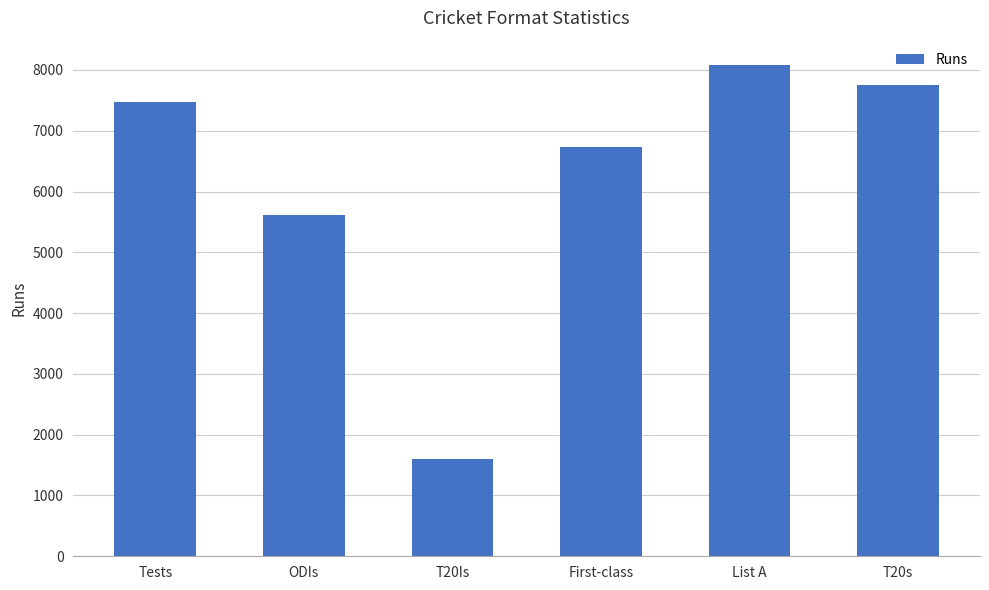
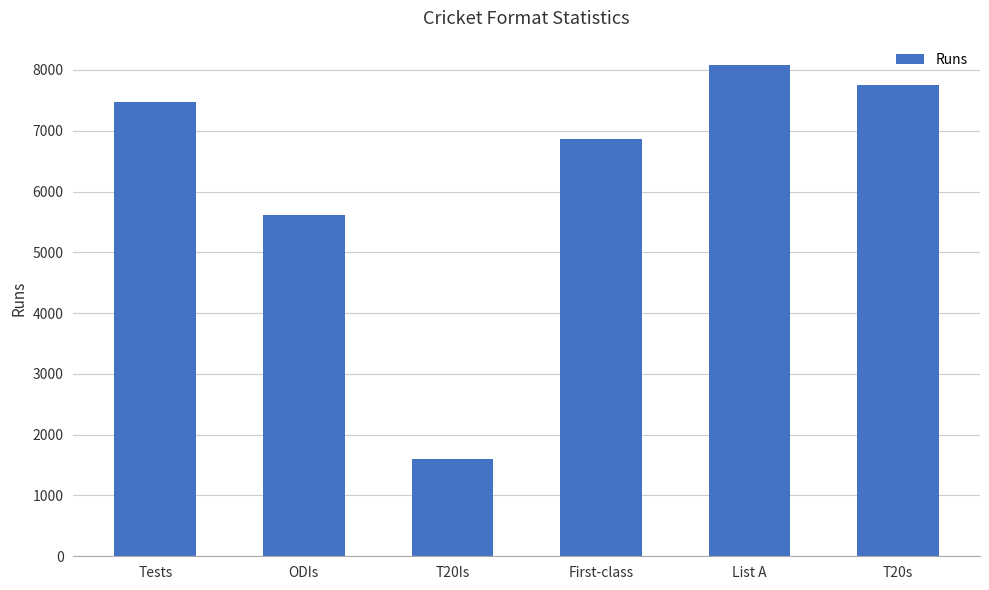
  {
    "Tests": 7500,
    "ODIs": 5600,
    "T20Is": 1600,
-   "First-class": 6700,
+   "First-class": 6900,
    "List A": 8100,
    "T20s": 7800
  }
